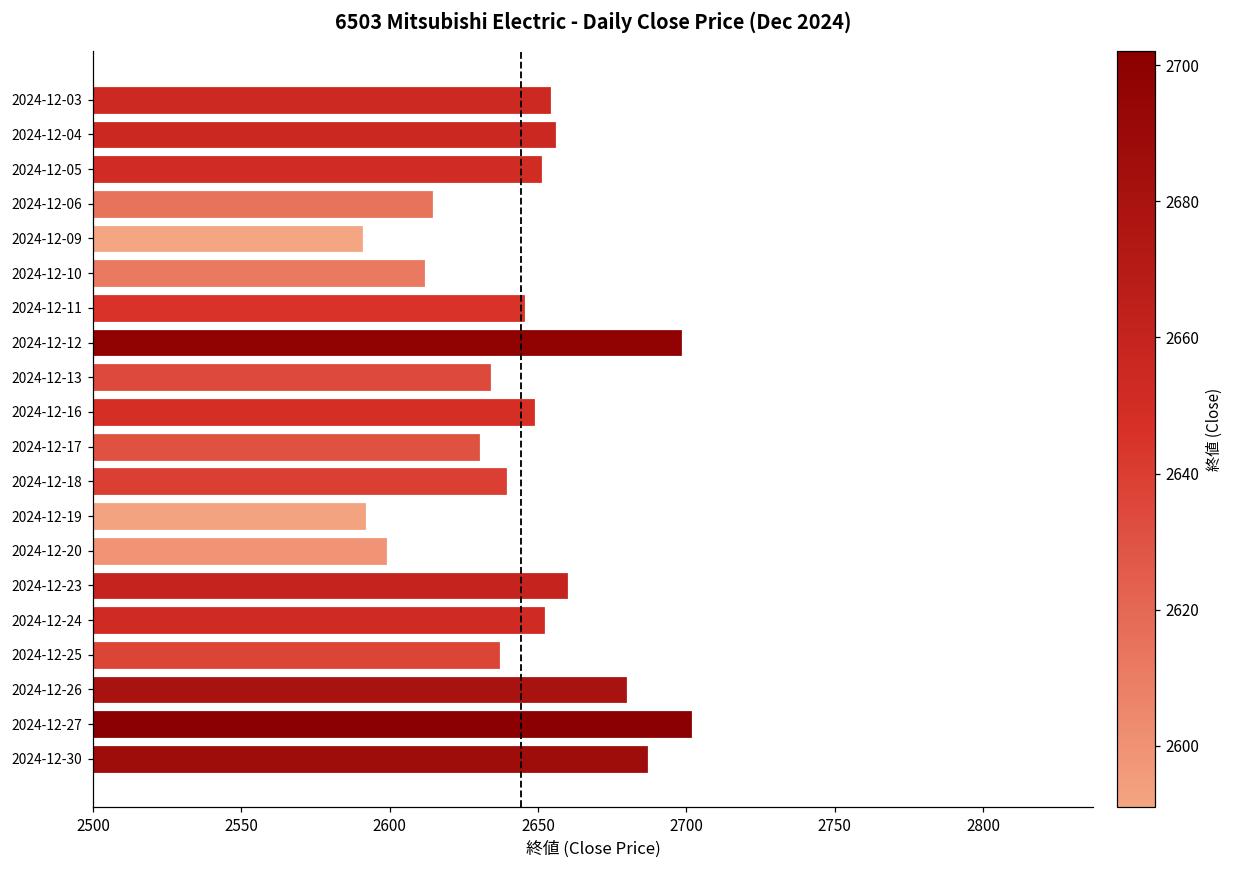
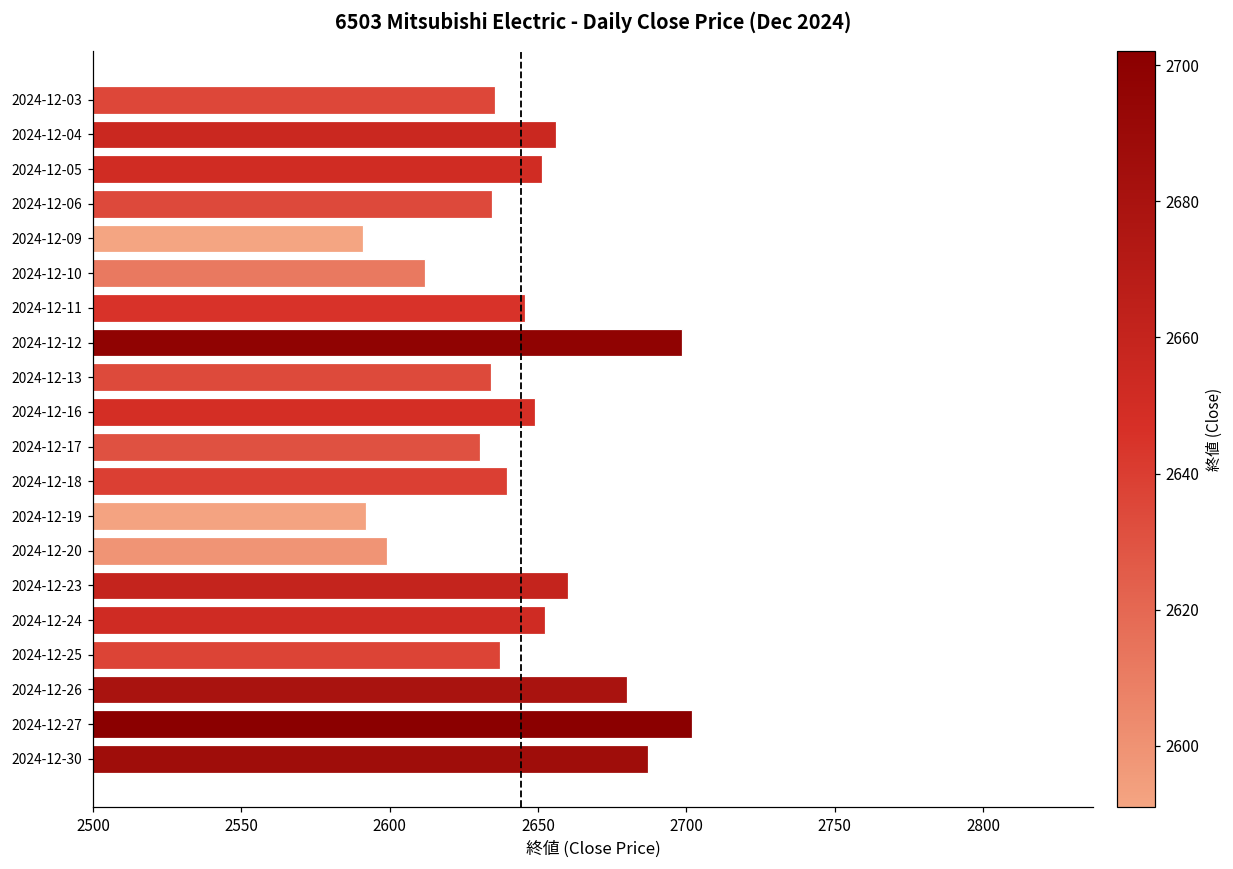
  {
-   "2024-12-03": 2655,
+   "2024-12-03": 2636,
    "2024-12-04": 2656,
    "2024-12-05": 2652,
-   "2024-12-06": 2615,
+   "2024-12-06": 2635,
    "2024-12-09": 2591,
    "2024-12-10": 2612,
    "2024-12-11": 2646,
    "2024-12-12": 2699,
    "2024-12-13": 2634,
    "2024-12-16": 2649,
    "2024-12-17": 2631,
    "2024-12-18": 2640,
    "2024-12-19": 2592,
    "2024-12-20": 2599,
    "2024-12-23": 2660,
    "2024-12-24": 2653,
    "2024-12-25": 2637,
    "2024-12-26": 2680,
    "2024-12-27": 2702,
    "2024-12-30": 2687
  }
